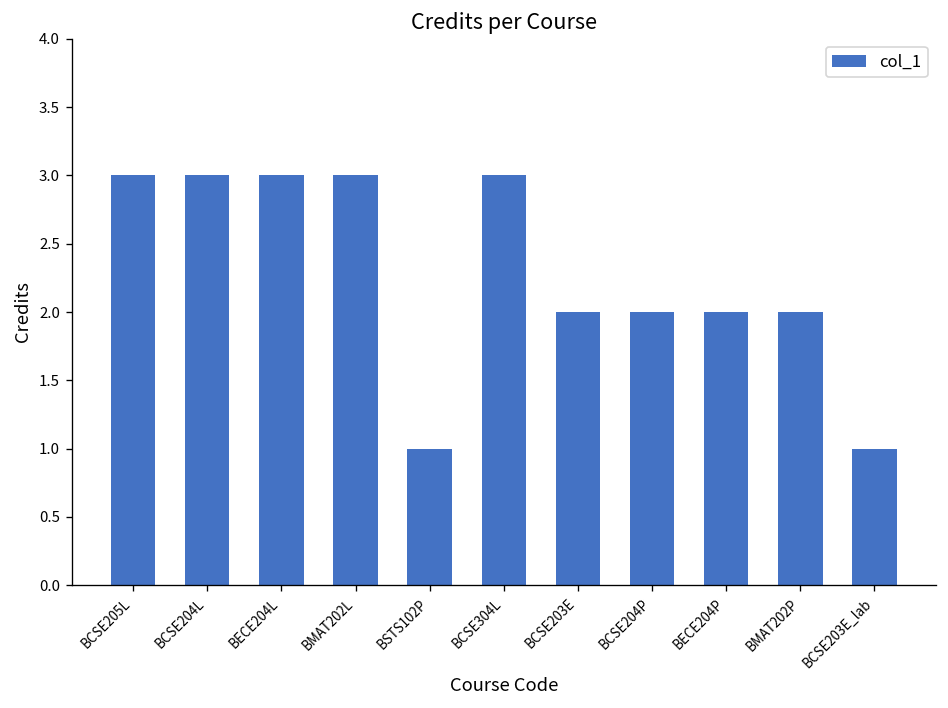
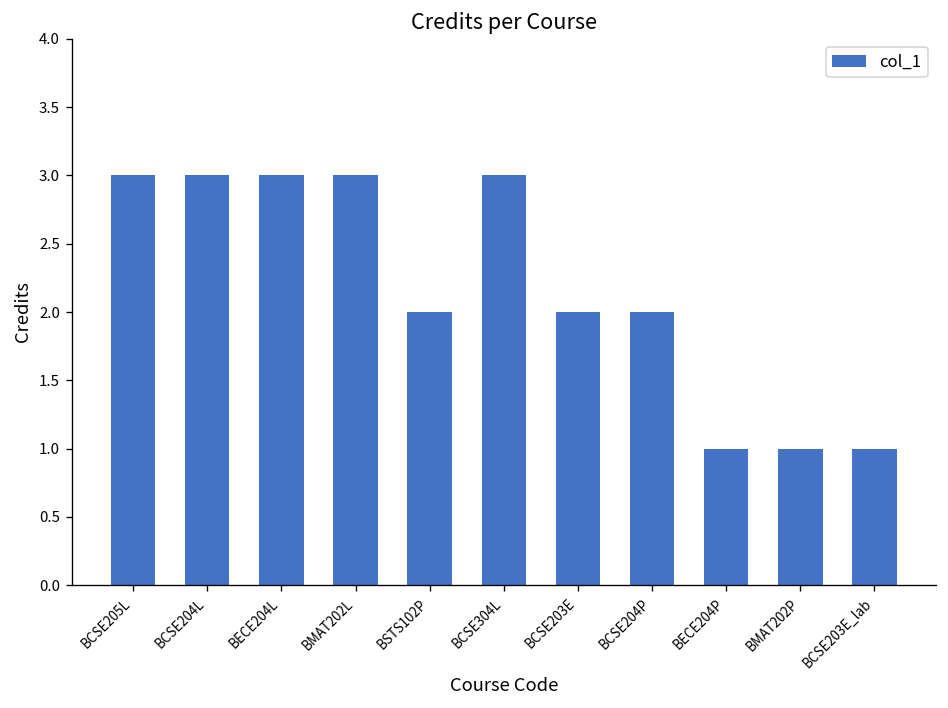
  {
    "BCSE205L": 3,
    "BCSE204L": 3,
    "BECE204L": 3,
    "BMAT202L": 3,
-   "BSTS102P": 1,
+   "BSTS102P": 2,
    "BCSE304L": 3,
    "BCSE203E": 2,
    "BCSE204P": 2,
-   "BECE204P": 2,
-   "BMAT202P": 2,
+   "BECE204P": 1,
+   "BMAT202P": 1,
    "BCSE203E_lab": 1
  }
